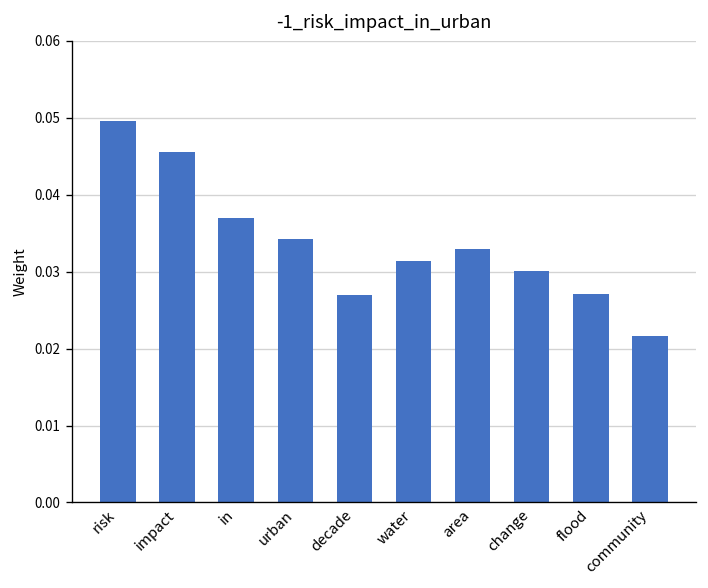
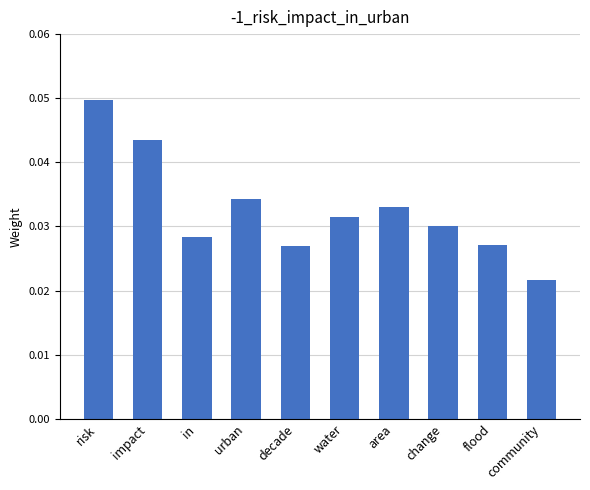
  {
    "risk": 0.050,
-   "impact": 0.046,
-   "in": 0.037,
+   "impact": 0.043,
+   "in": 0.028,
    "urban": 0.034,
    "decade": 0.027,
    "water": 0.031,
    "area": 0.033,
    "change": 0.030,
    "flood": 0.027,
    "community": 0.022
  }
